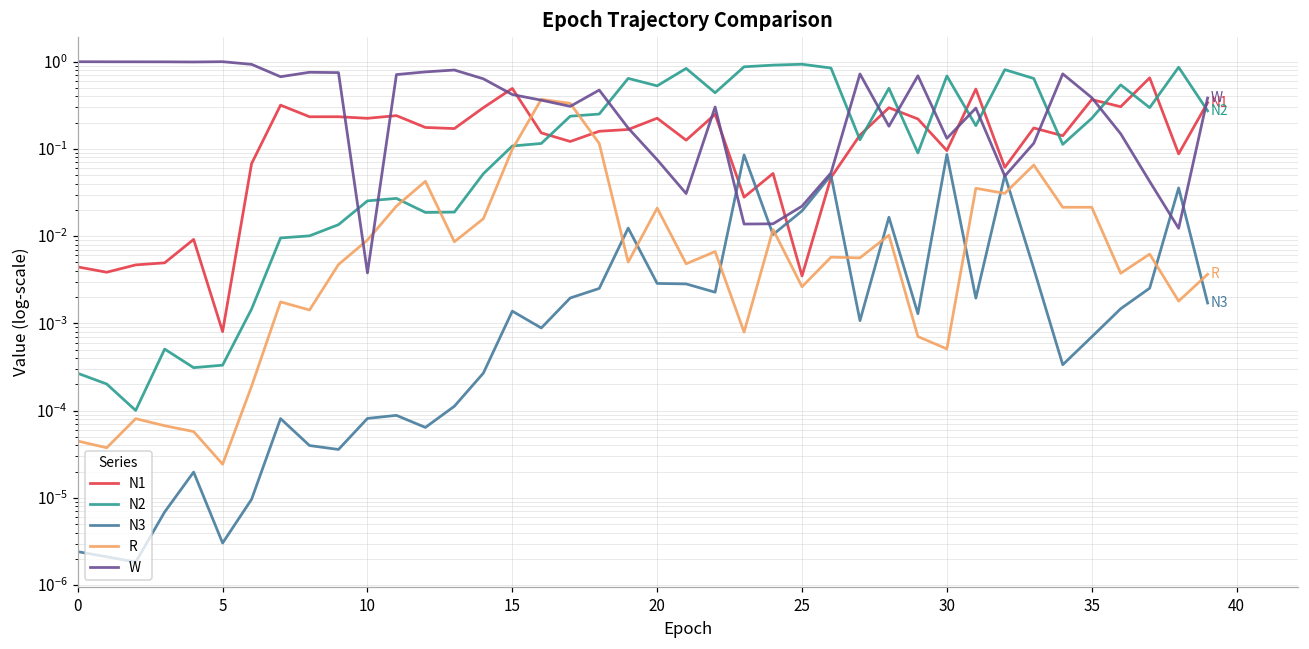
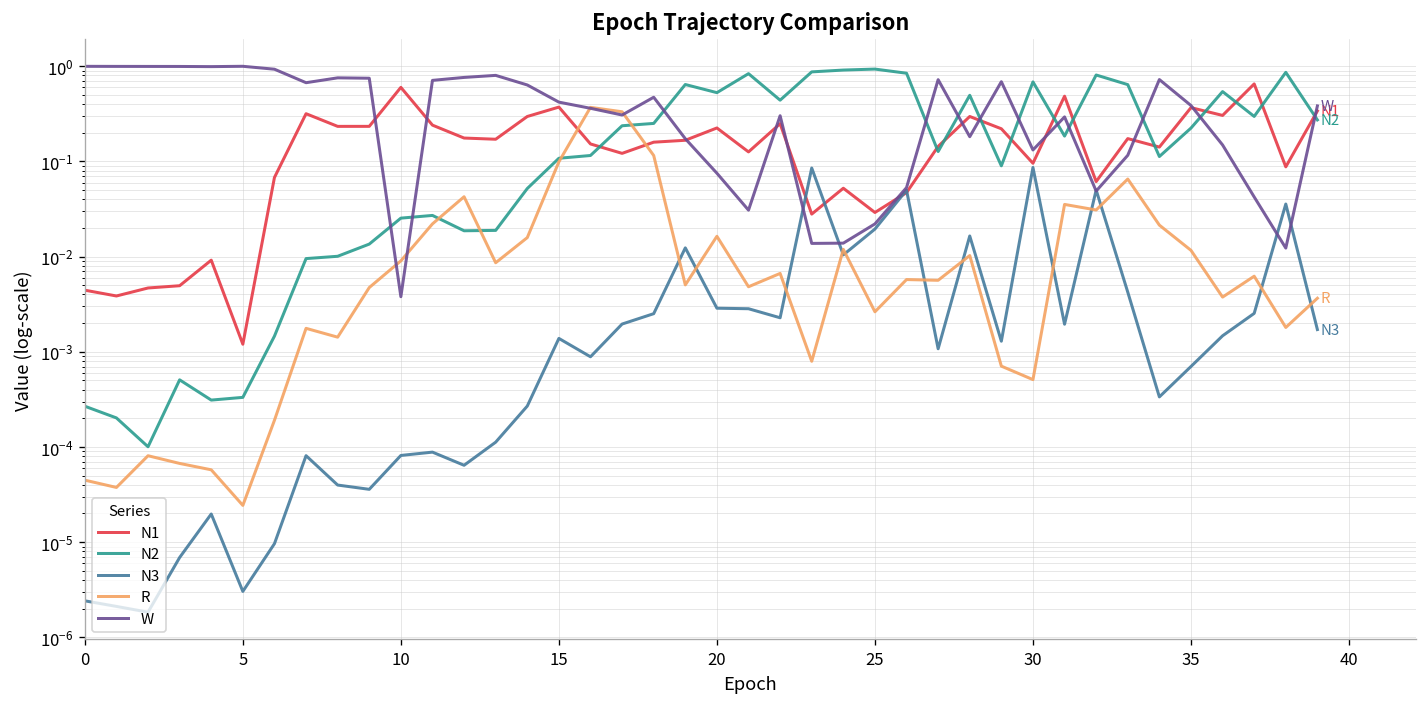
  {
    "N1": {
      "0": 0.004,
-     "5": 0.0008,
-     "10": 0.22,
-     "15": 0.5,
+     "5": 0.0012,
+     "10": 0.6,
+     "15": 0.4,
      "20": 0.22,
-     "25": 0.003,
+     "25": 0.029,
      "30": 0.10
    },
    "R": {
      "0": 0.00004,
      "5": 0.000024,
      "10": 0.009,
      "15": 0.10,
-     "20": 0.021,
+     "20": 0.016,
      "25": 0.0026,
      "30": 0.0005,
-     "35": 0.021
+     "35": 0.012
    },
    "W": {
      "0": 1.0,
      "5": 1.0,
      "10": 0.004,
      "15": 0.4,
      "20": 0.08,
      "25": 0.022,
      "30": 0.13
    }
  }
